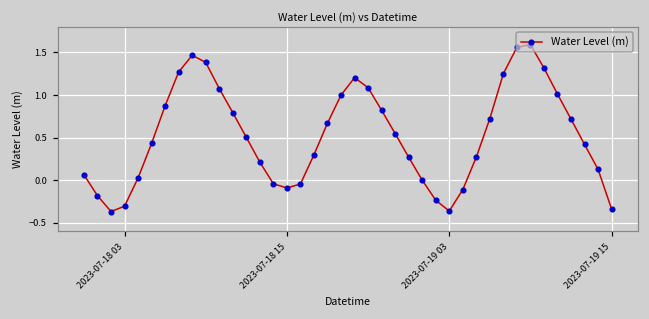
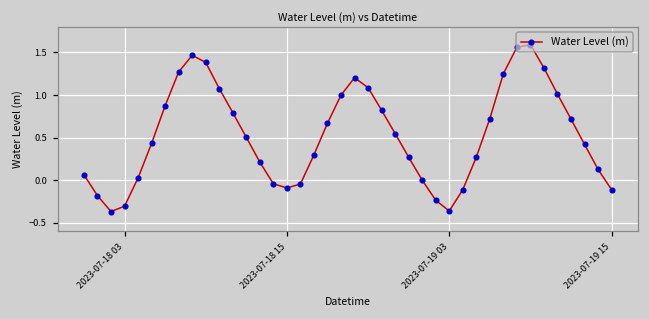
  {
    "2023-07-18 03": -0.3,
    "2023-07-18 15": -0.1,
    "2023-07-19 03": -0.4,
-   "2023-07-19 15": -0.3
+   "2023-07-19 15": -0.1
  }
